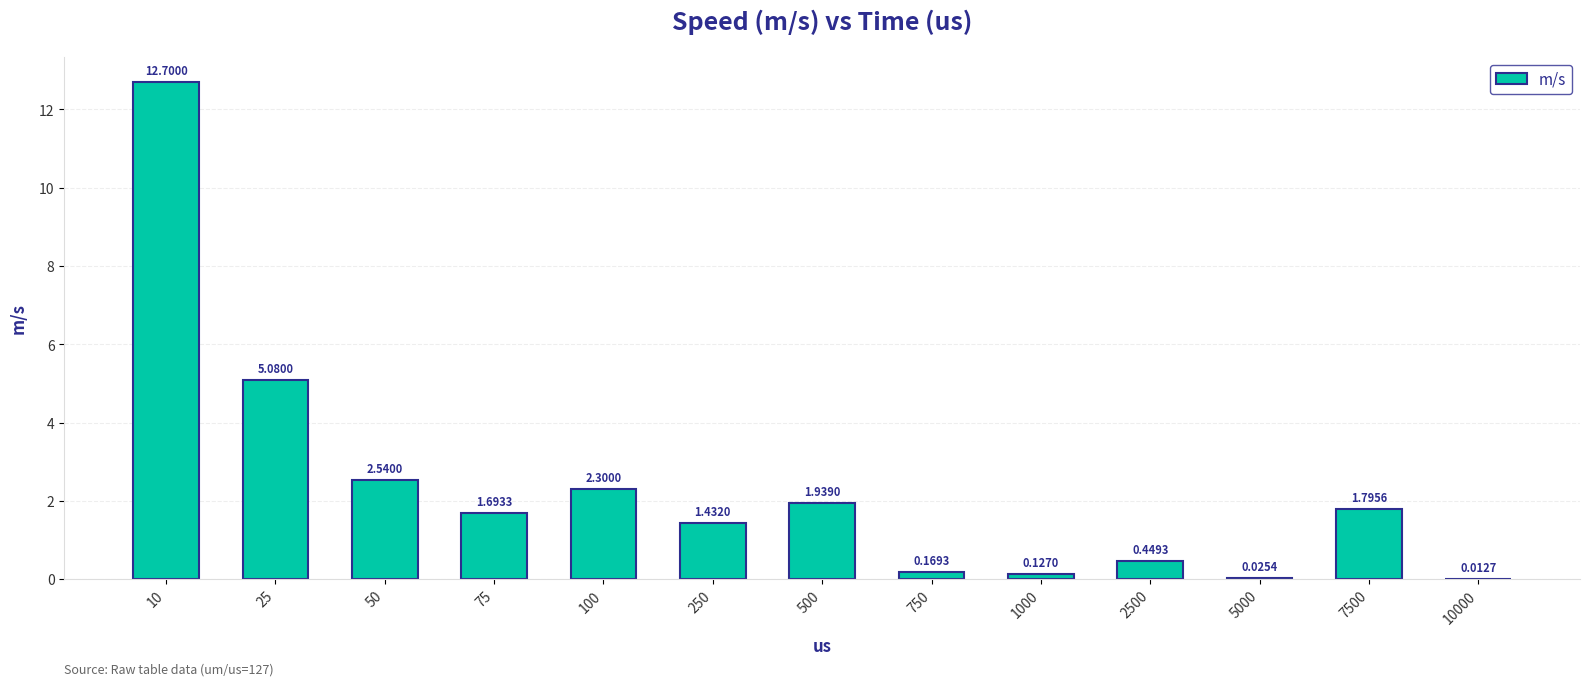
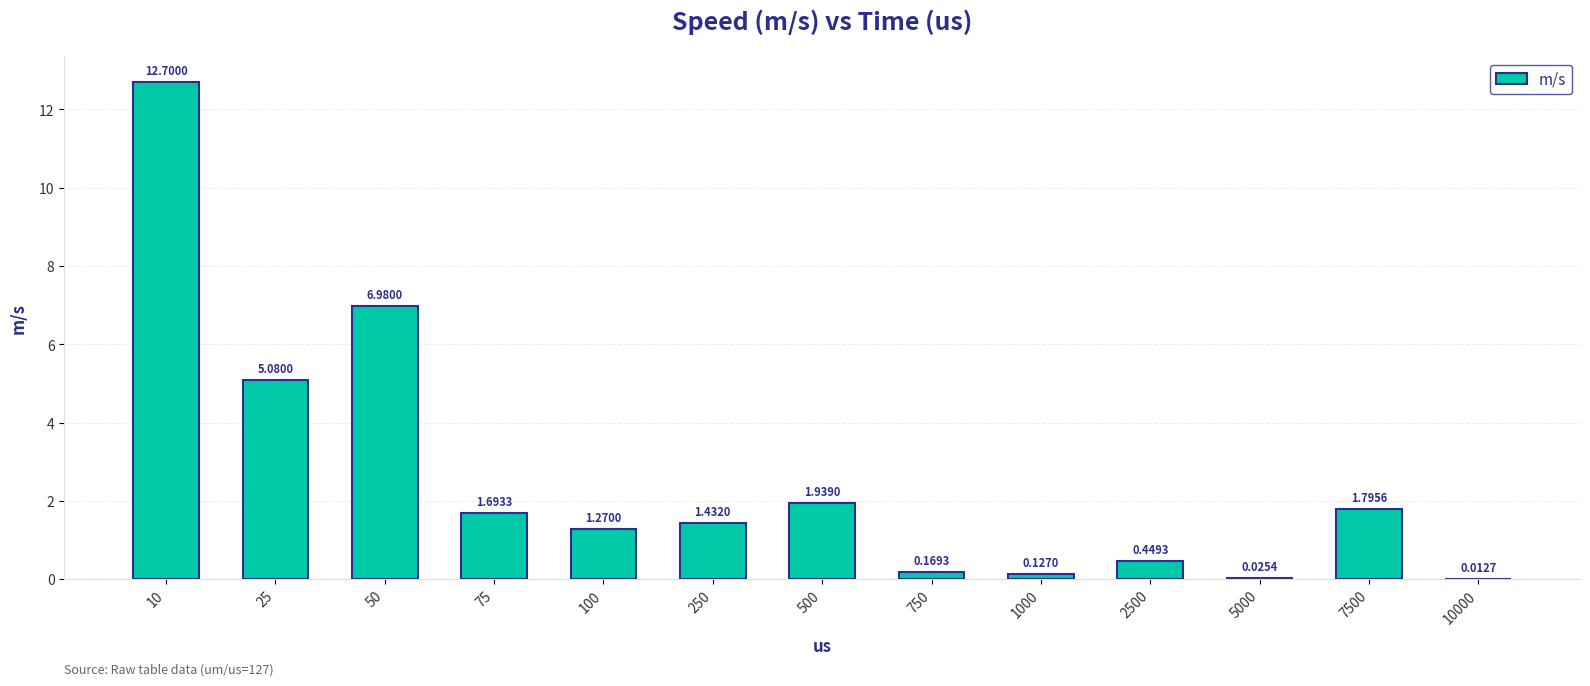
  {
    "10": 12.7000,
    "25": 5.0800,
-   "50": 2.5400,
+   "50": 6.9800,
    "75": 1.6933,
-   "100": 2.3000,
+   "100": 1.2700,
    "250": 1.4320,
    "500": 1.9390,
    "750": 0.1693,
    "1000": 0.1270,
    "2500": 0.4493,
    "5000": 0.0254,
    "7500": 1.7956,
    "10000": 0.0127
  }
